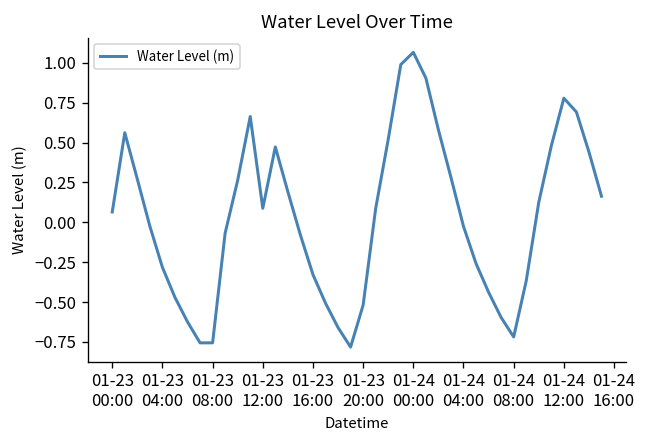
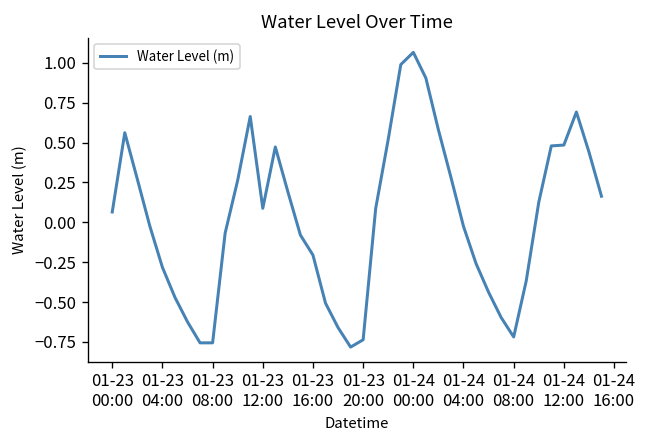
  {
    "01-23 00:00": 0.06,
    "01-23 04:00": -0.28,
    "01-23 08:00": -0.76,
    "01-23 12:00": 0.09,
-   "01-23 16:00": -0.33,
-   "01-23 20:00": -0.52,
+   "01-23 16:00": -0.21,
+   "01-23 20:00": -0.74,
    "01-24 00:00": 1.07,
    "01-24 04:00": -0.03,
    "01-24 08:00": -0.72,
-   "01-24 12:00": 0.78
+   "01-24 12:00": 0.48
  }
